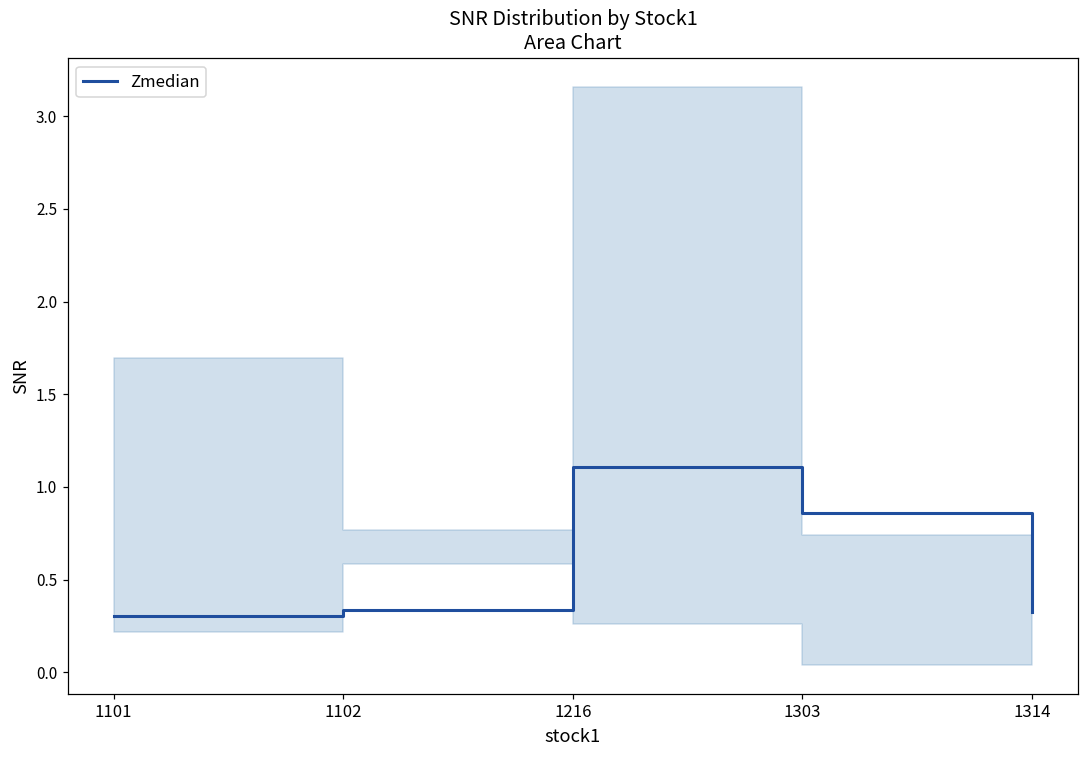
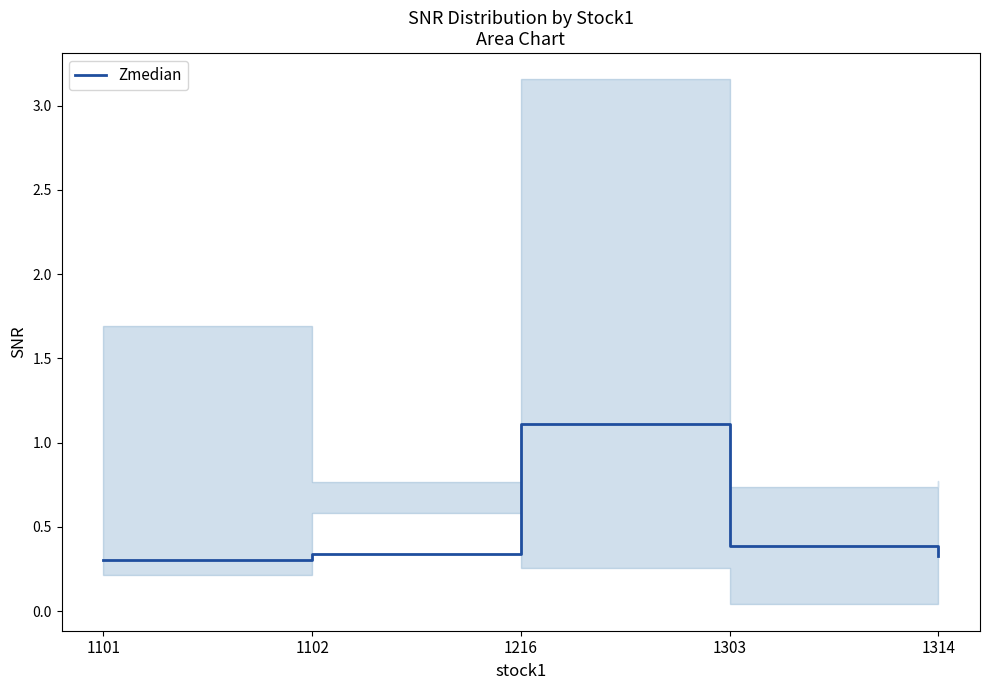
  {
    "Zmedian": {
      "1101": 0.30,
      "1102": 0.34,
      "1216": 1.11,
-     "1303": 0.86,
+     "1303": 0.39,
      "1314": 0.33
    }
  }
